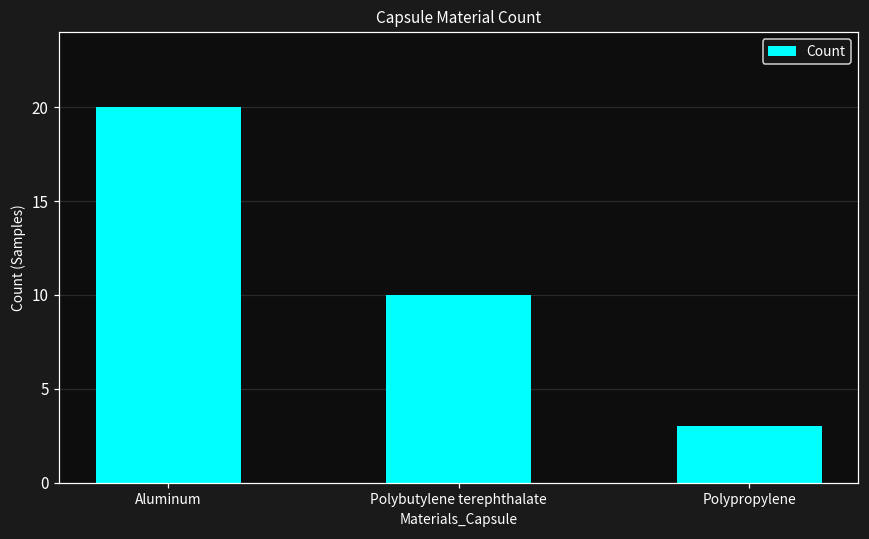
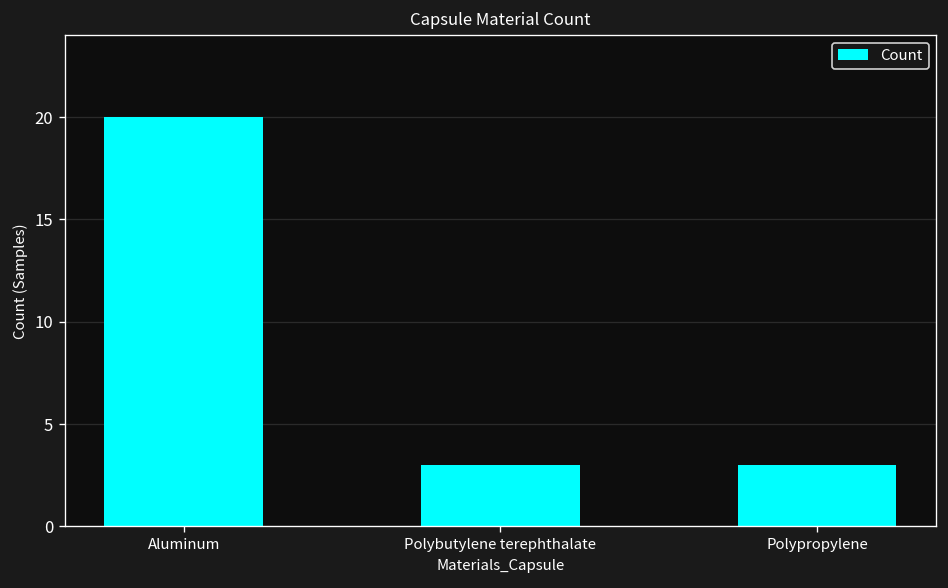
  {
    "Aluminum": 20,
-   "Polybutylene terephthalate": 10,
+   "Polybutylene terephthalate": 3,
    "Polypropylene": 3
  }
